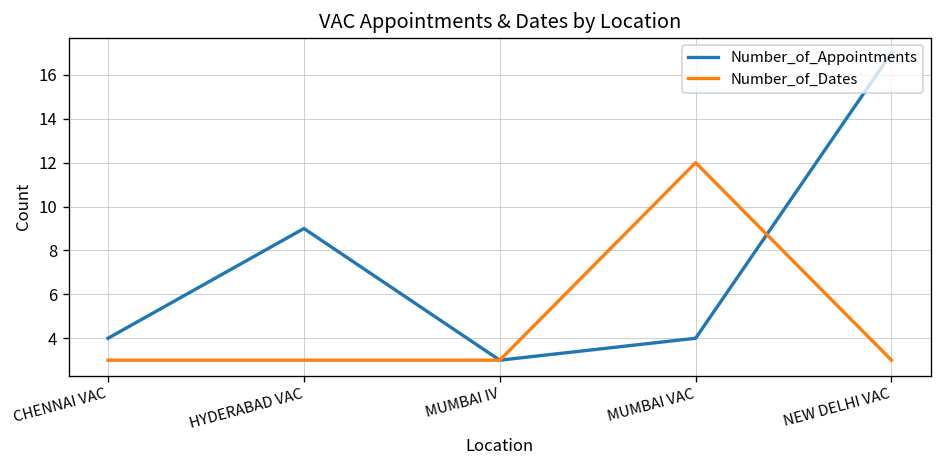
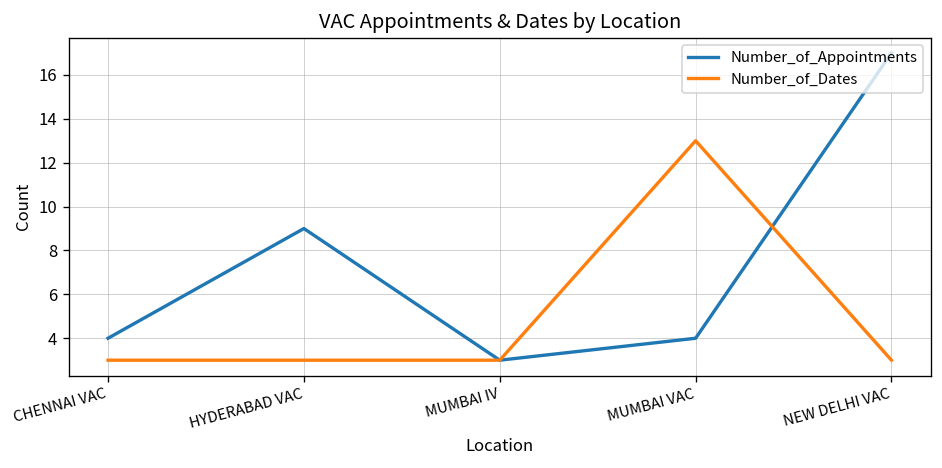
  {
    "Number_of_Appointments": {
      "CHENNAI VAC": 4,
      "HYDERABAD VAC": 9,
      "MUMBAI VAC": 4
    },
    "Number_of_Dates": {
      "CHENNAI VAC": 3,
      "HYDERABAD VAC": 3,
-     "MUMBAI VAC": 12,
+     "MUMBAI VAC": 13,
      "NEW DELHI VAC": 3
    }
  }
